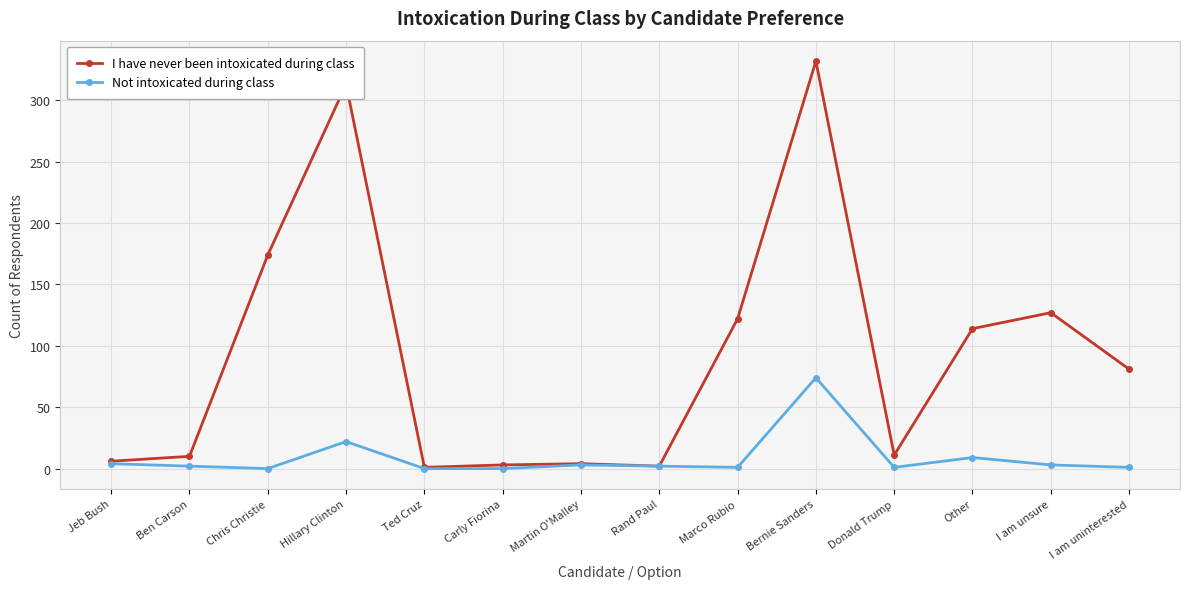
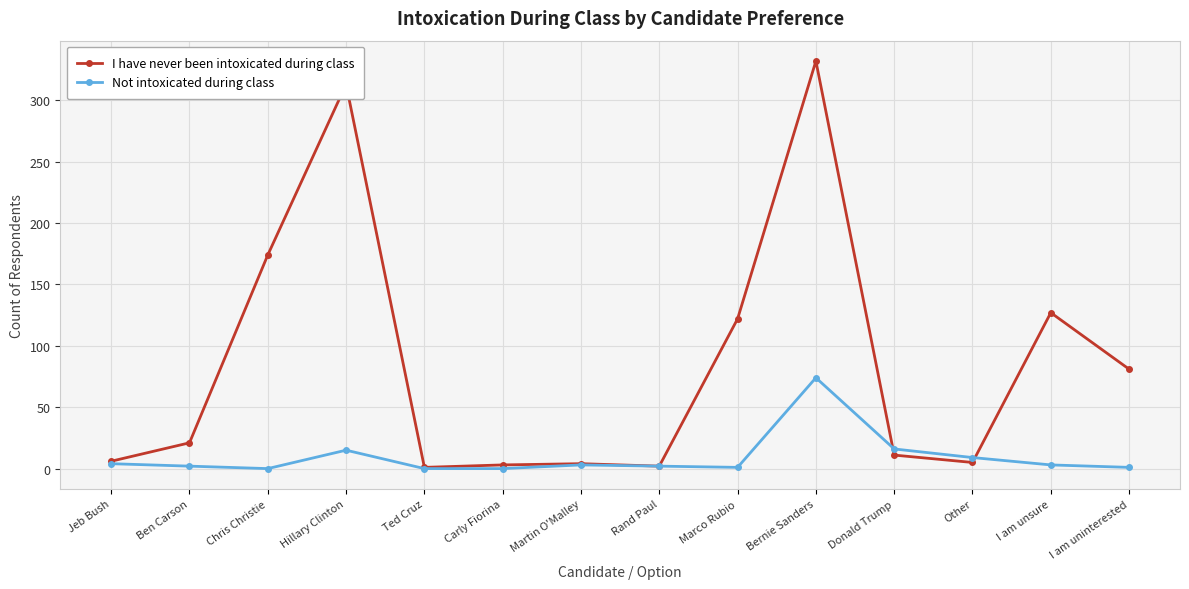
  {
    "I have never been intoxicated during class": {
-     "Ben Carson": 10,
+     "Ben Carson": 21,
      "Chris Christie": 174,
      "Carly Fiorina": 3,
      "Marco Rubio": 122,
      "Bernie Sanders": 332,
      "Donald Trump": 11,
-     "Other": 114,
+     "Other": 5,
      "I am unsure": 127,
      "I am uninterested": 81
    },
    "Not intoxicated during class": {
      "Ben Carson": 2,
      "Chris Christie": 0,
-     "Hillary Clinton": 22,
+     "Hillary Clinton": 15,
      "Carly Fiorina": 0,
      "Marco Rubio": 1,
      "Bernie Sanders": 74,
-     "Donald Trump": 1,
+     "Donald Trump": 16,
      "Other": 9,
      "I am unsure": 3,
      "I am uninterested": 1
    }
  }
